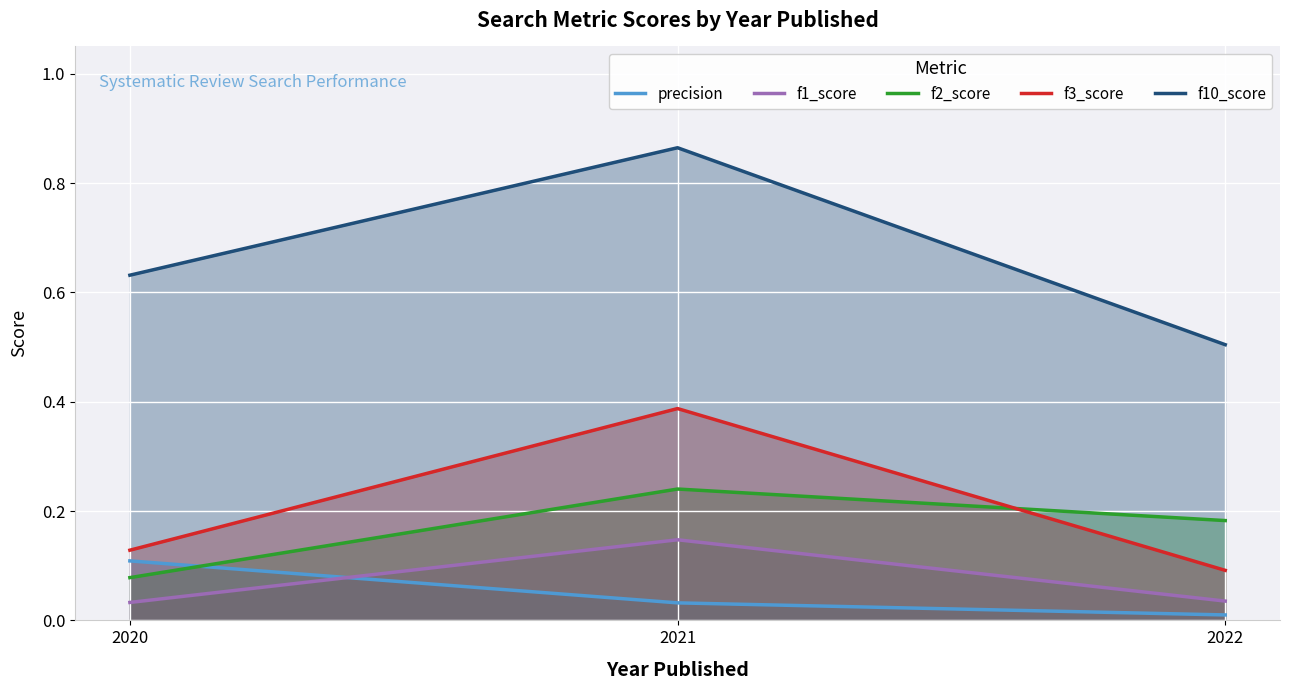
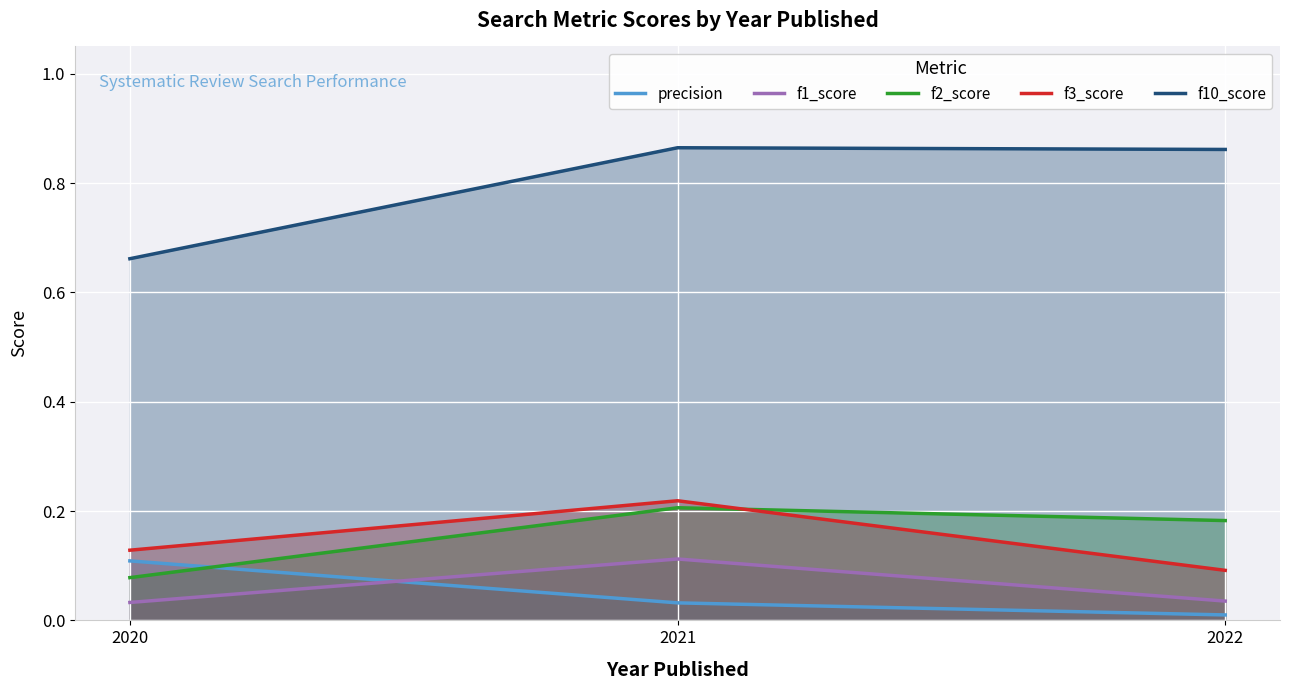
  {
    "precision": {
      "2020": 0.11,
      "2021": 0.03,
      "2022": 0.01
    },
    "f1_score": {
      "2020": 0.03,
-     "2021": 0.15,
+     "2021": 0.11,
      "2022": 0.04
    },
    "f2_score": {
      "2020": 0.08,
-     "2021": 0.24,
+     "2021": 0.21,
      "2022": 0.18
    },
    "f3_score": {
      "2020": 0.13,
-     "2021": 0.39,
+     "2021": 0.22,
      "2022": 0.09
    },
    "f10_score": {
-     "2020": 0.63,
+     "2020": 0.66,
      "2021": 0.86,
-     "2022": 0.50
+     "2022": 0.86
    }
  }
